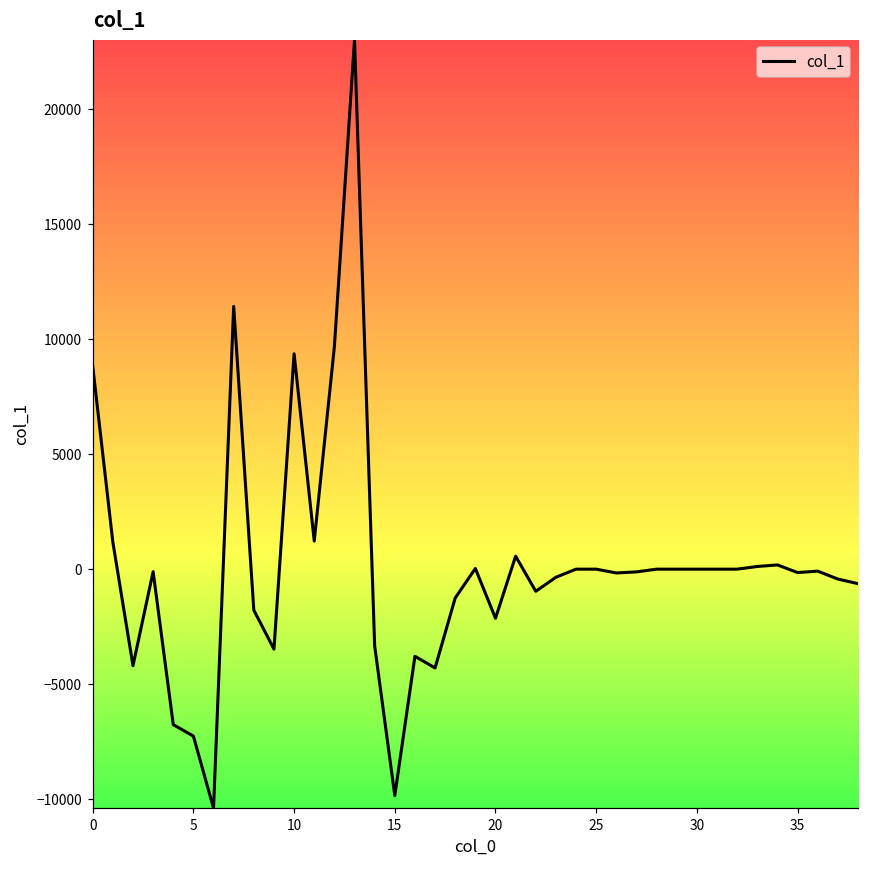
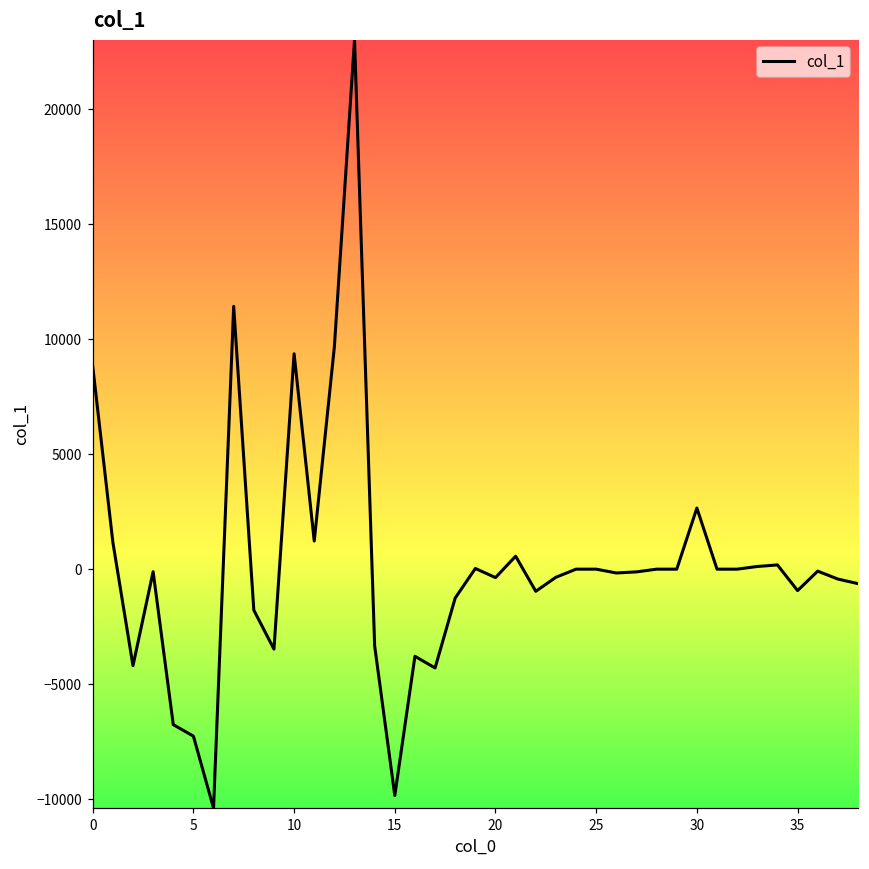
  {
    "0": 8800,
    "5": -7300,
    "10": 9400,
    "15": -9800,
-   "20": -2100,
+   "20": -400,
    "25": 0,
-   "30": 0,
-   "35": -100
+   "30": 2700,
+   "35": -900
  }
